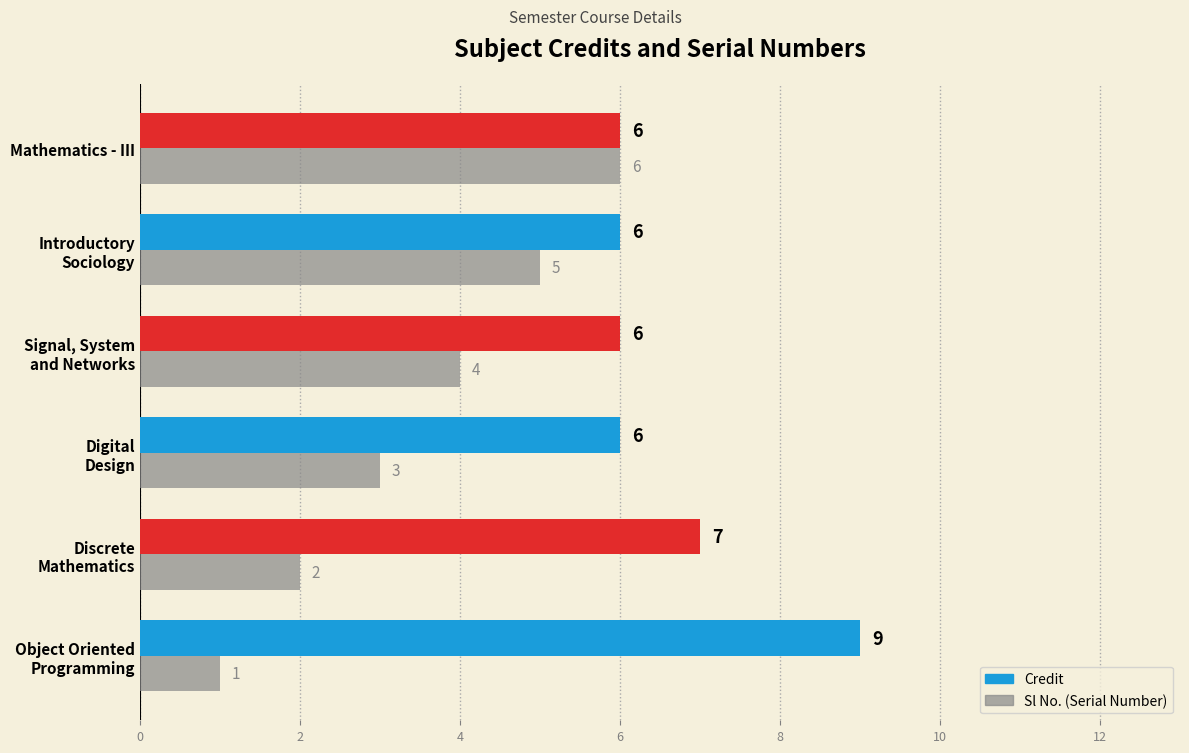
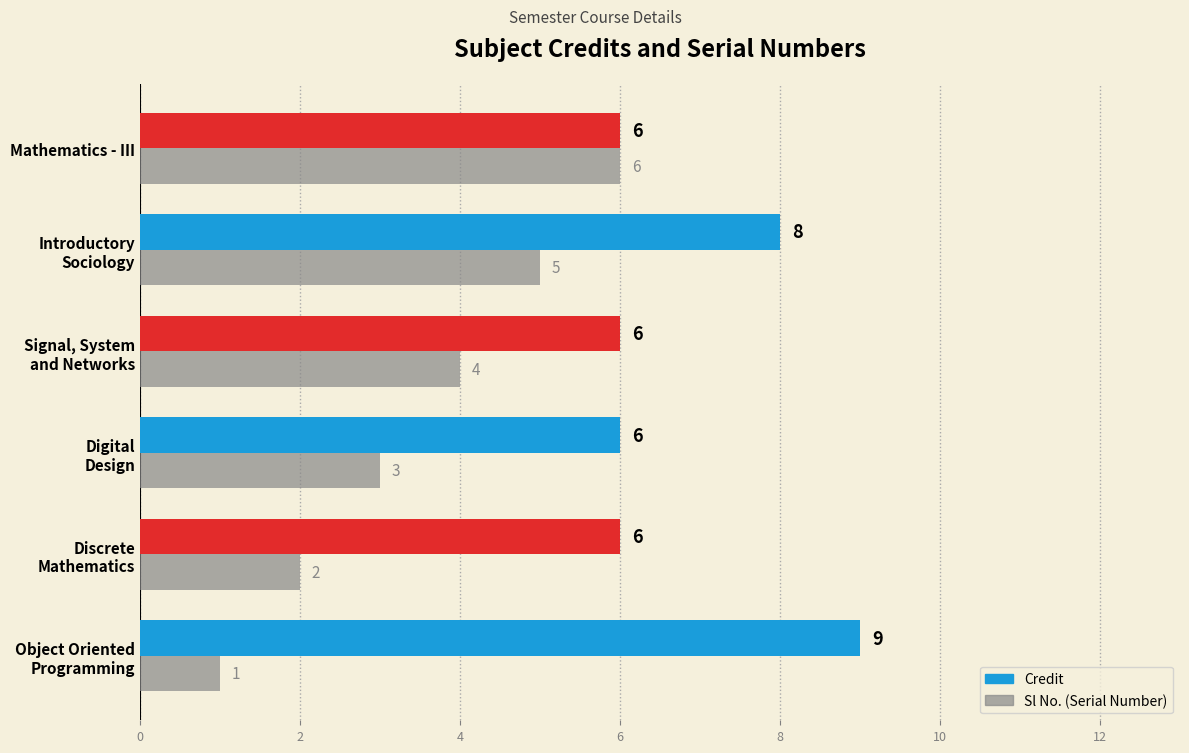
  {
    "Credit": {
      "Mathematics - III": 6,
-     "Introductory Sociology": 6,
+     "Introductory Sociology": 8,
      "Signal, System and Networks": 6,
      "Digital Design": 6,
-     "Discrete Mathematics": 7,
+     "Discrete Mathematics": 6,
      "Object Oriented Programming": 9
    }
  }
